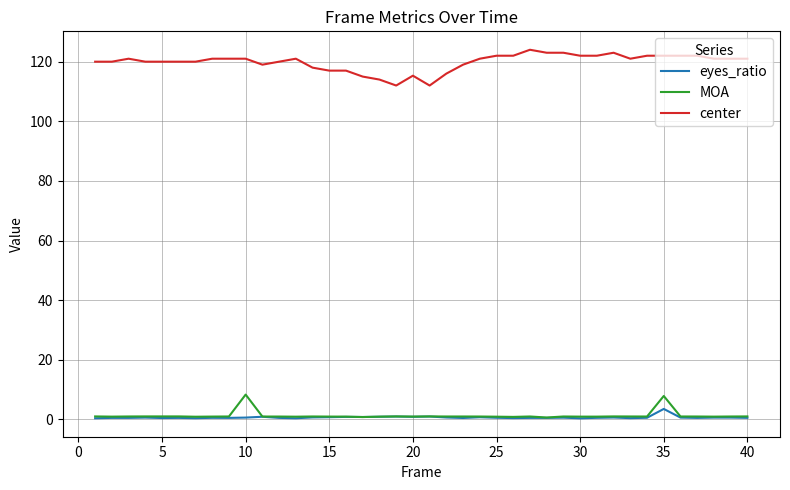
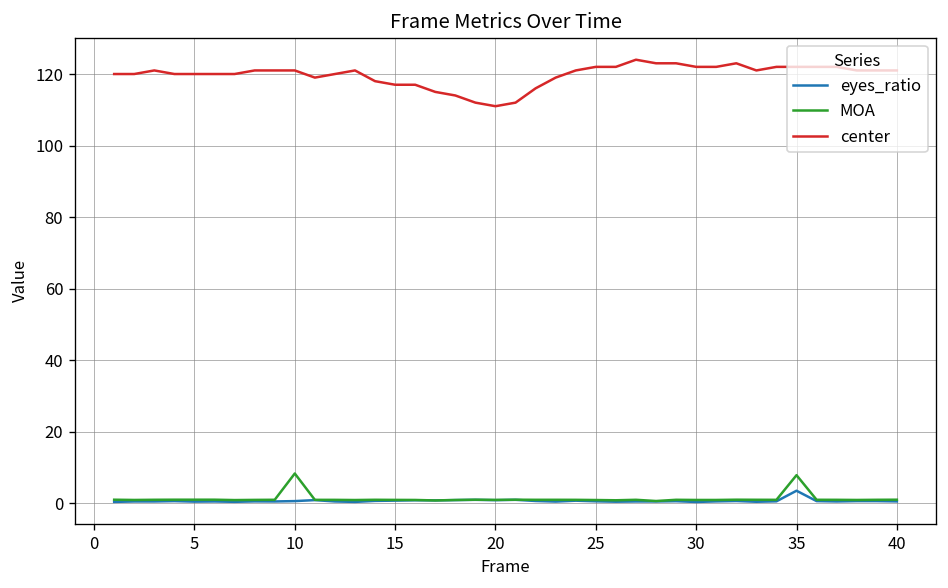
  {
    "eyes_ratio": {
      "10": 1,
      "35": 4
    },
    "MOA": {
      "10": 8,
      "35": 8
    },
    "center": {
      "5": 120,
      "10": 121,
      "15": 117,
-     "20": 115,
+     "20": 111,
      "25": 122,
      "30": 122
    }
  }
